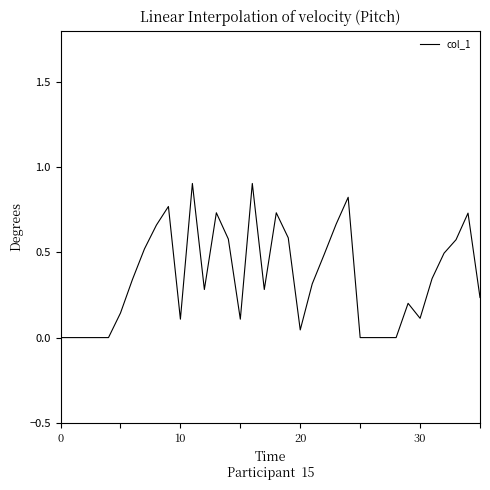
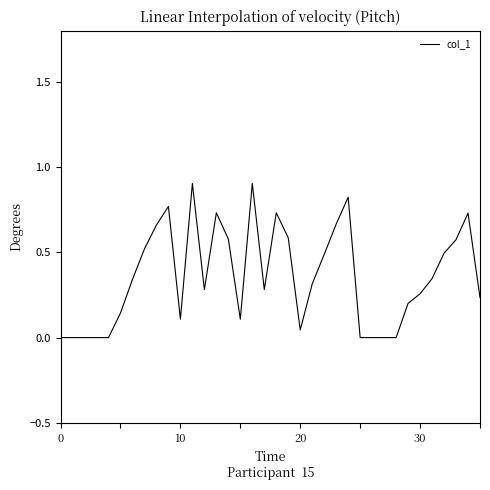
  {
    "0": 0.00,
    "10": 0.11,
    "20": 0.05,
-   "30": 0.11
+   "30": 0.26
  }
